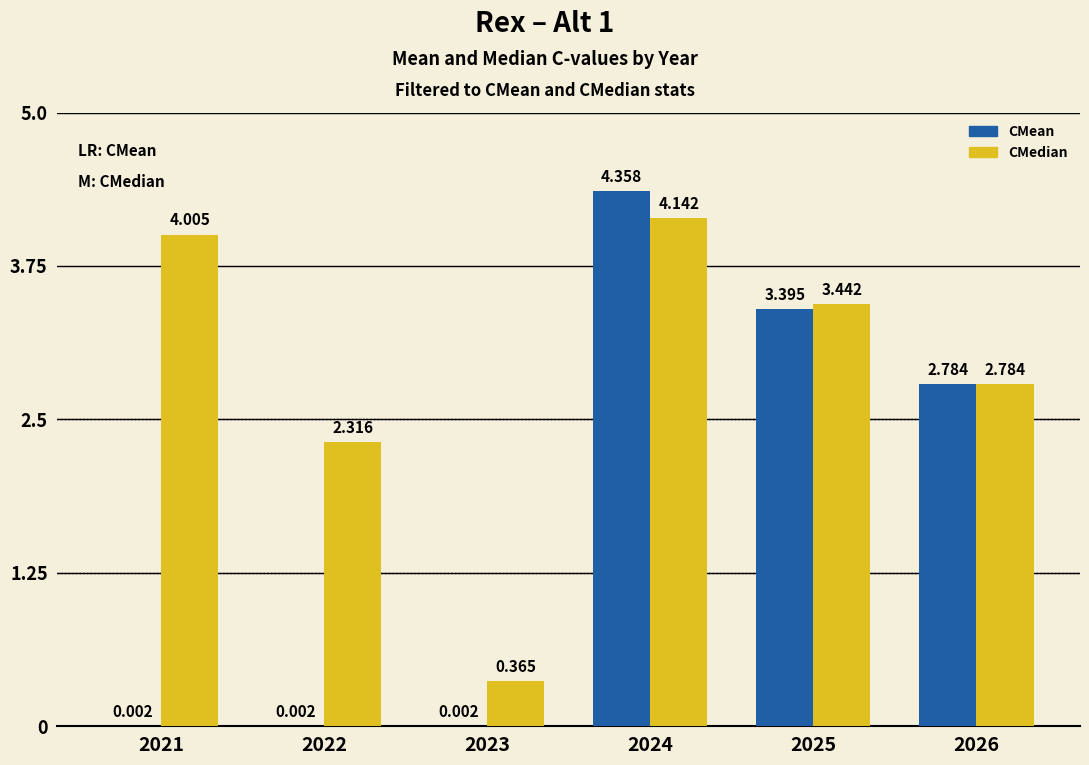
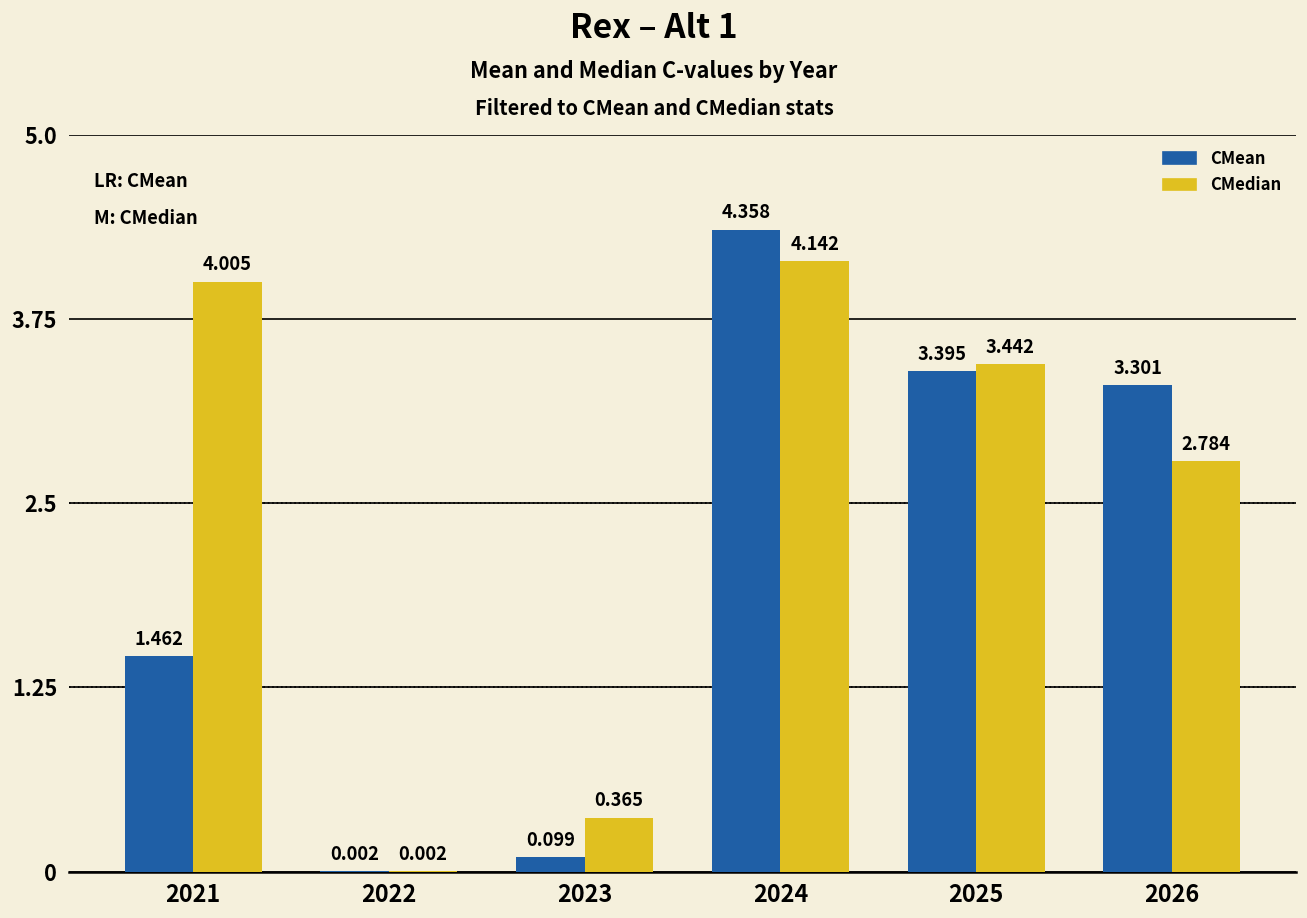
  {
    "CMean": {
-     "2021": 0.002,
+     "2021": 1.462,
      "2022": 0.002,
-     "2023": 0.002,
+     "2023": 0.099,
      "2024": 4.358,
      "2025": 3.395,
-     "2026": 2.784
+     "2026": 3.301
    },
    "CMedian": {
      "2021": 4.005,
-     "2022": 2.316,
+     "2022": 0.002,
      "2023": 0.365,
      "2024": 4.142,
      "2025": 3.442,
      "2026": 2.784
    }
  }
